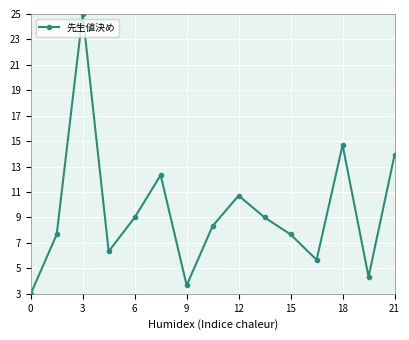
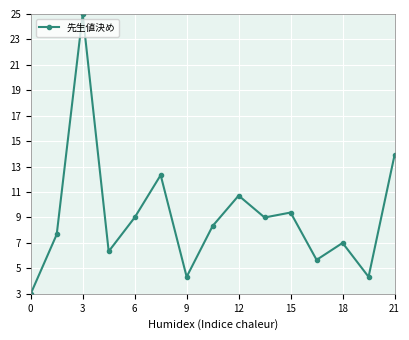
  {
    "0": 3.0,
    "3": 25.0,
    "6": 9.0,
-   "9": 3.7,
+   "9": 4.3,
    "12": 10.7,
-   "15": 7.7,
-   "18": 14.7,
+   "15": 9.4,
+   "18": 7.0,
    "21": 13.9
  }
